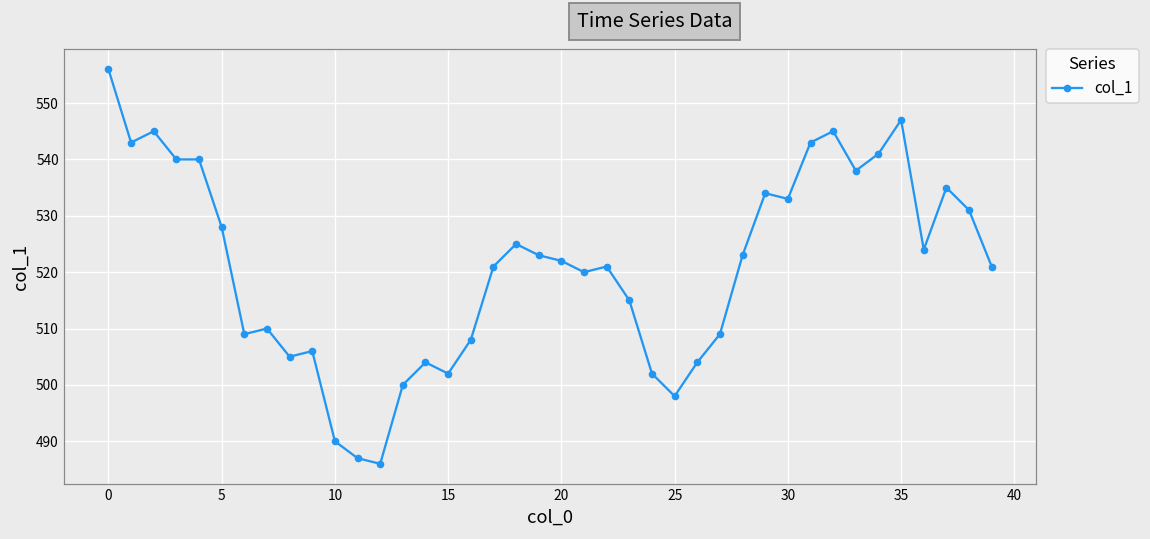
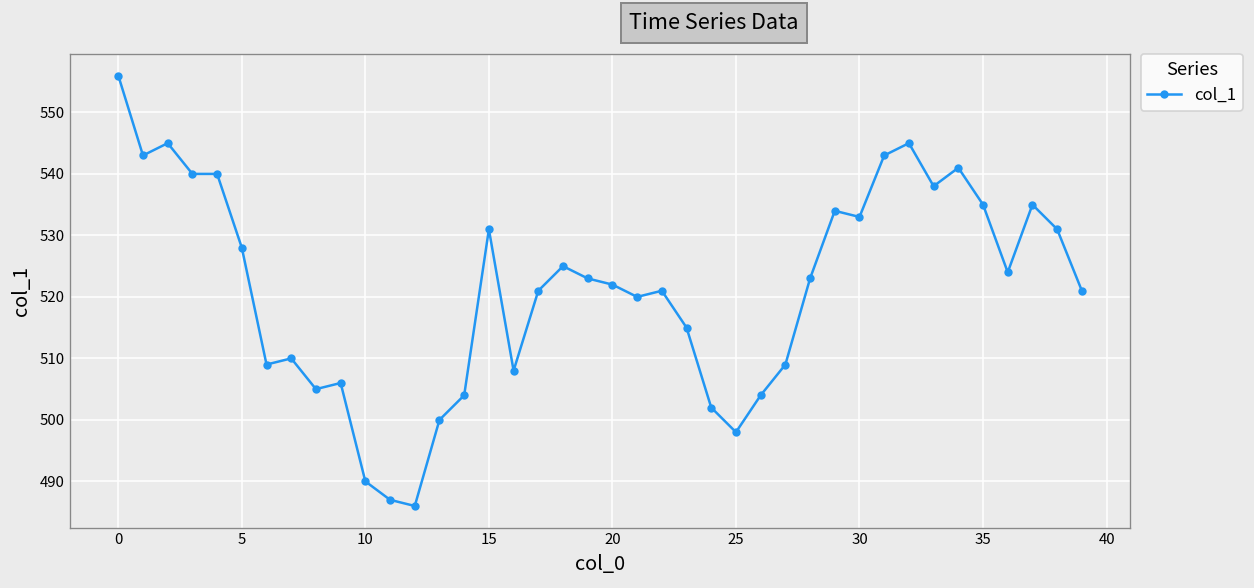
  {
    "0": 556,
    "5": 528,
    "10": 490,
-   "15": 502,
+   "15": 531,
    "20": 522,
    "25": 498,
    "30": 533,
-   "35": 547
+   "35": 535
  }
